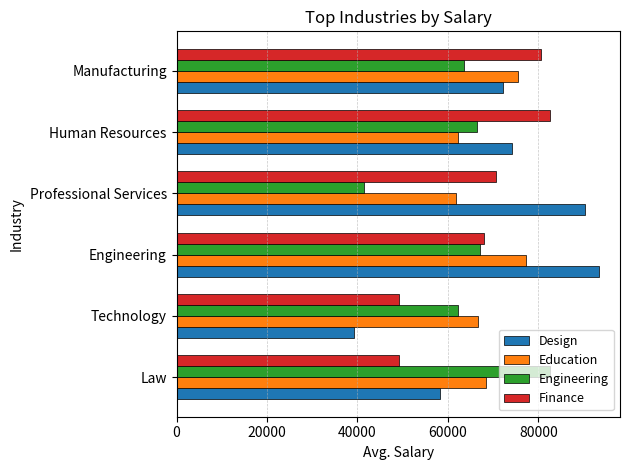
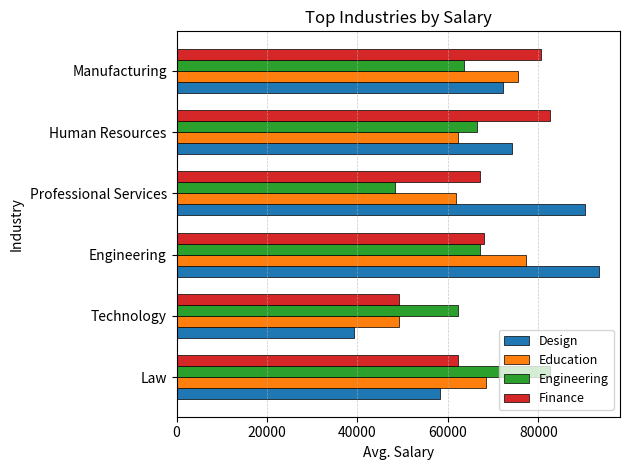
  {
    "Design": {
      "Manufacturing": 72000,
      "Human Resources": 74000,
      "Professional Services": 90000,
      "Engineering": 93000,
      "Technology": 39000,
      "Law": 58000
    },
    "Education": {
      "Manufacturing": 75000,
      "Human Resources": 62000,
      "Professional Services": 62000,
      "Engineering": 77000,
-     "Technology": 67000,
+     "Technology": 49000,
      "Law": 68000
    },
    "Engineering": {
      "Manufacturing": 64000,
      "Human Resources": 66000,
-     "Professional Services": 41000,
+     "Professional Services": 48000,
      "Engineering": 67000,
      "Technology": 62000
    },
    "Finance": {
      "Manufacturing": 81000,
      "Human Resources": 82000,
-     "Professional Services": 71000,
+     "Professional Services": 67000,
      "Engineering": 68000,
      "Technology": 49000,
-     "Law": 49000
+     "Law": 62000
    }
  }
